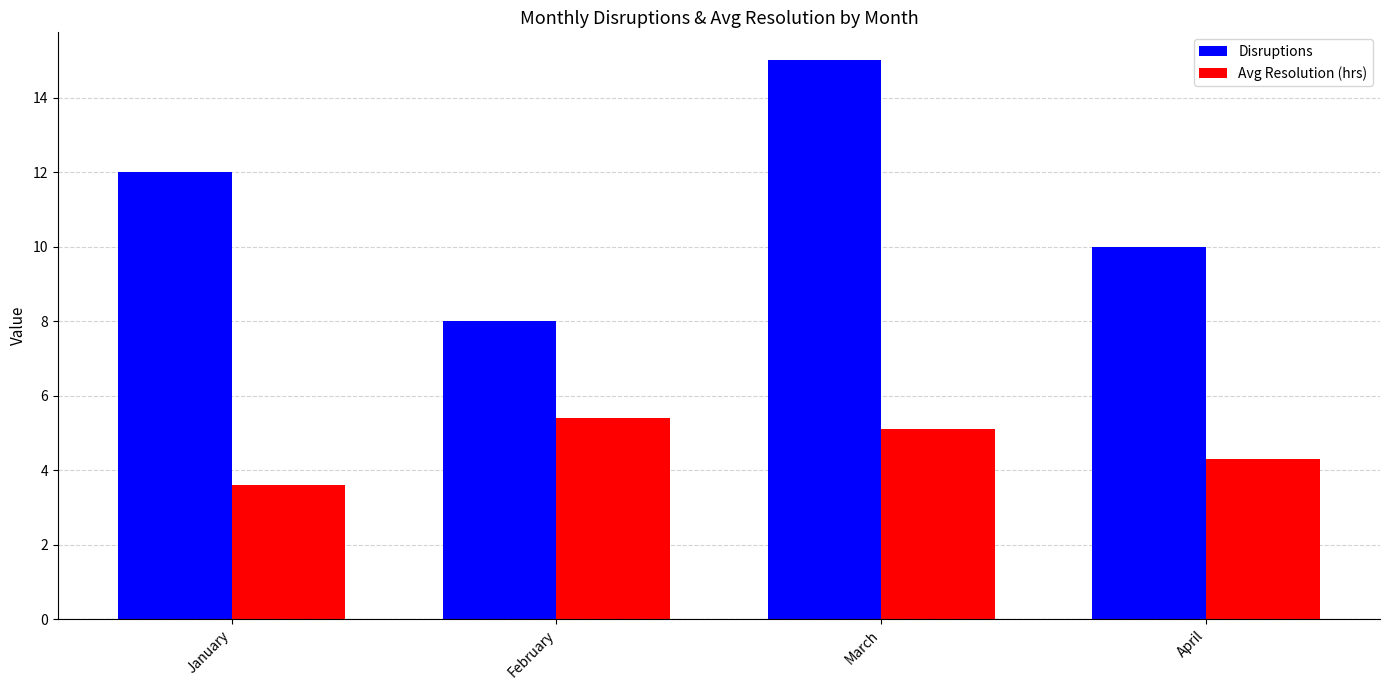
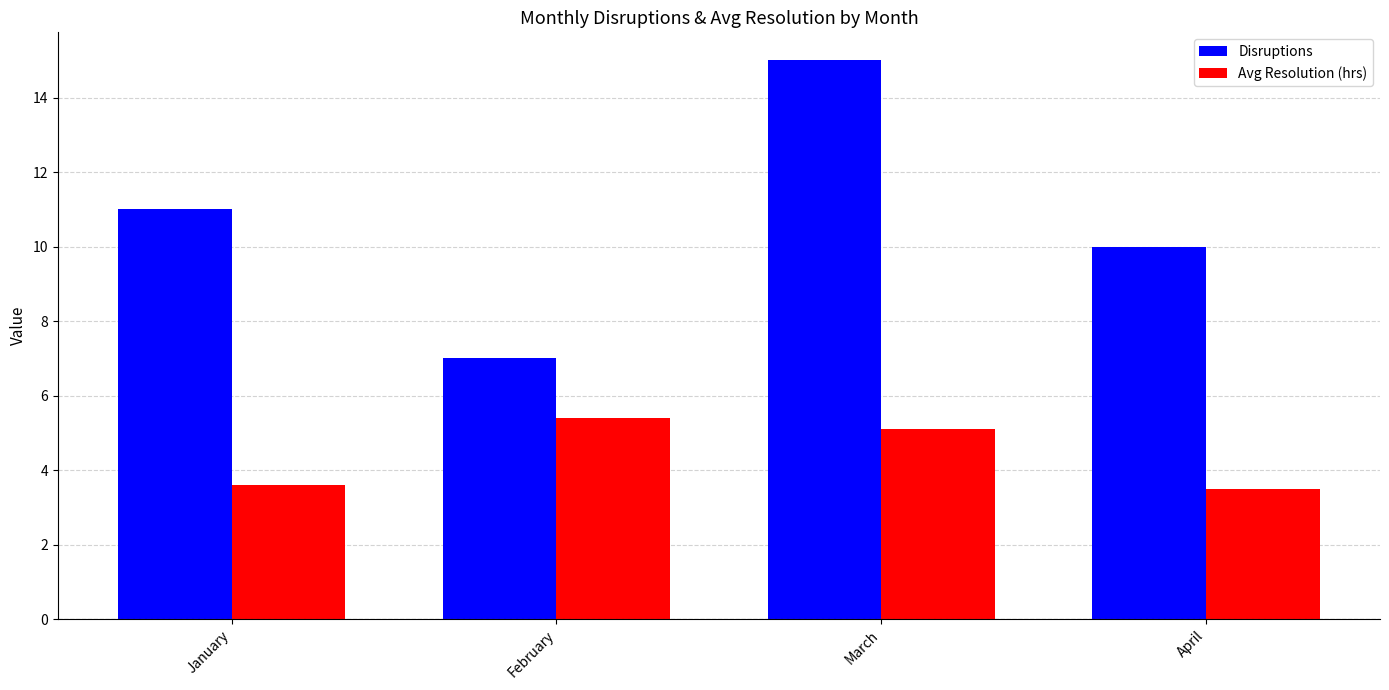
  {
    "Disruptions": {
-     "January": 12,
-     "February": 8,
+     "January": 11,
+     "February": 7,
      "March": 15,
      "April": 10
    },
    "Avg Resolution (hrs)": {
      "January": 3.6,
      "February": 5.4,
      "March": 5.1,
-     "April": 4.3
+     "April": 3.5
    }
  }
